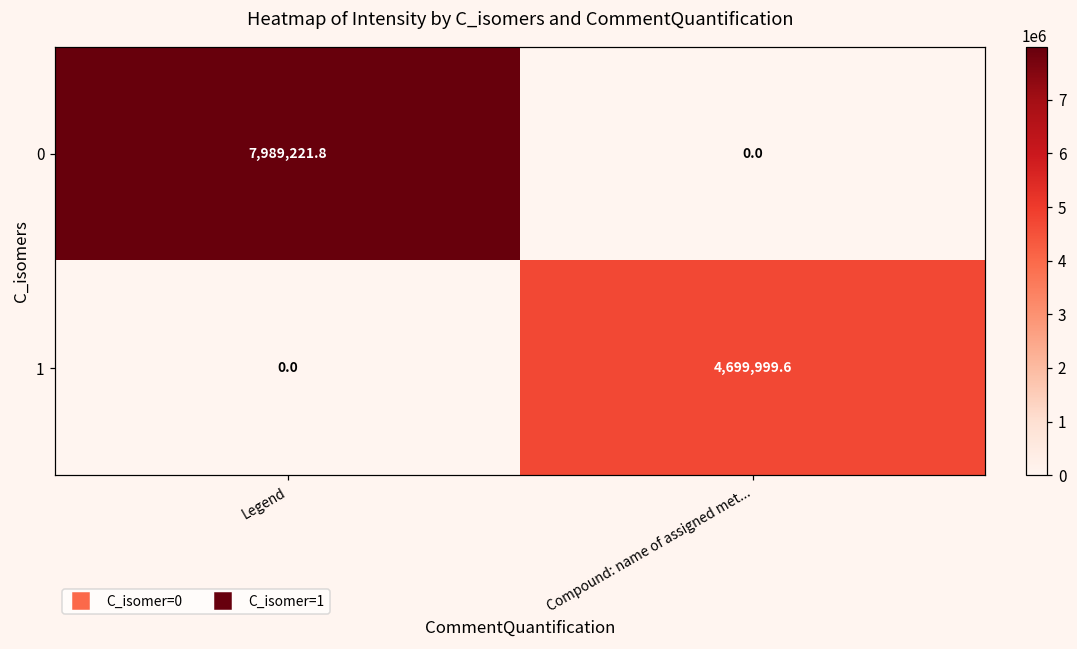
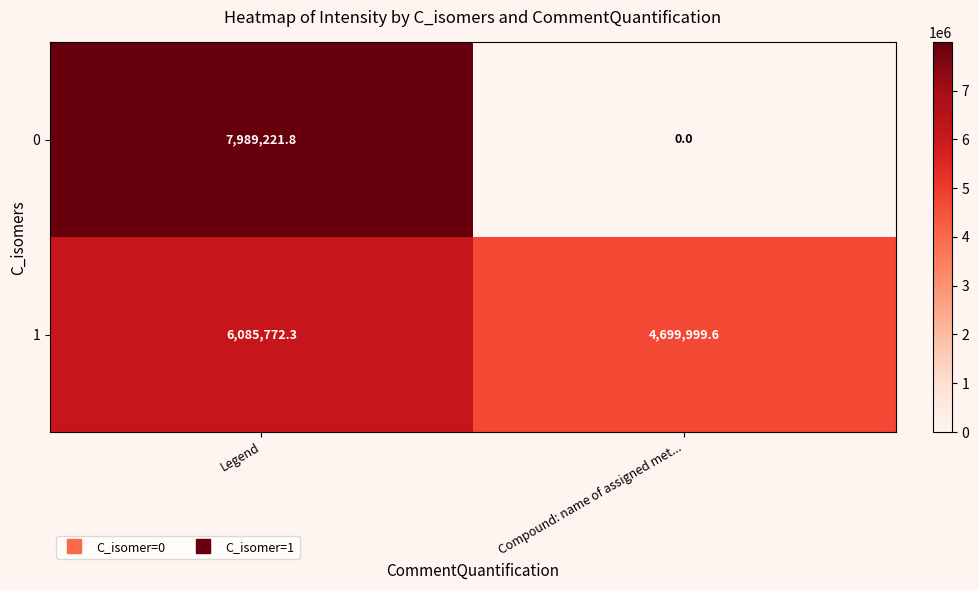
  {
    "0": {
      "Legend": "7,989,221.8",
      "Compound: name of assigned met...": "0.0"
    },
    "1": {
-     "Legend": "0.0",
+     "Legend": "6,085,772.3",
      "Compound: name of assigned met...": "4,699,999.6"
    }
  }
